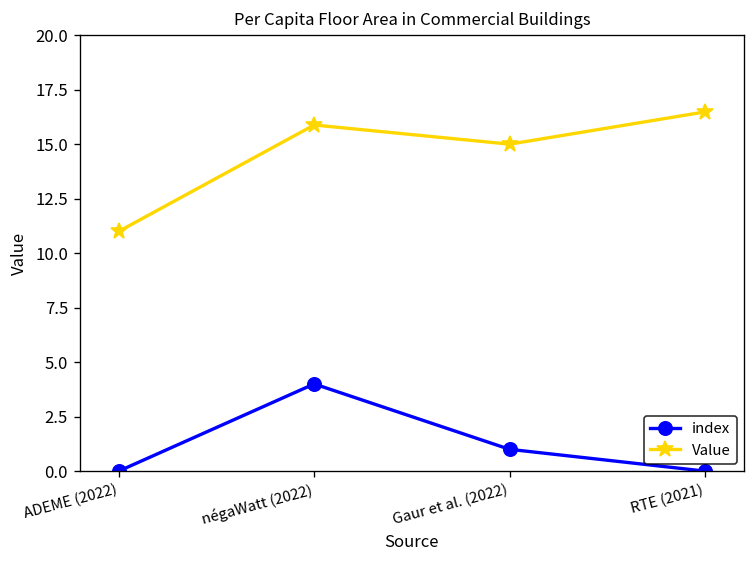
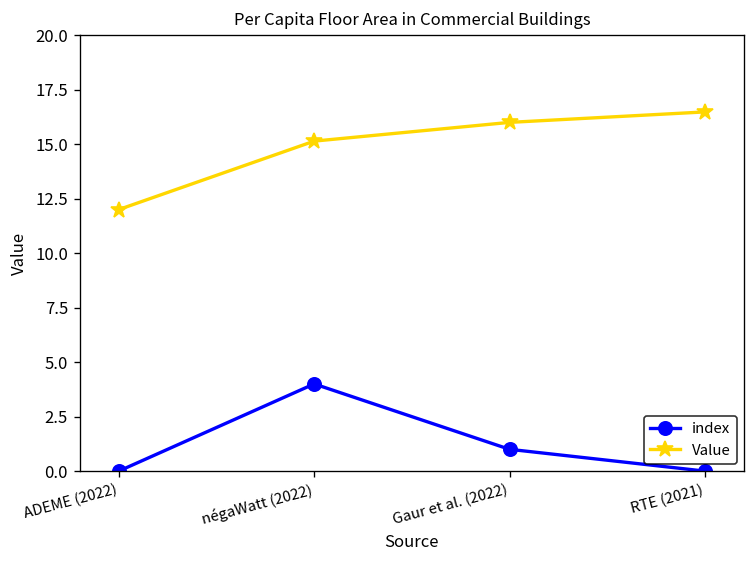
  {
    "index": {
      "ADEME (2022)": 0.0,
      "négaWatt (2022)": 4.0,
      "Gaur et al. (2022)": 1.0,
      "RTE (2021)": 0.0
    },
    "Value": {
-     "ADEME (2022)": 11,
-     "négaWatt (2022)": 15.9,
-     "Gaur et al. (2022)": 15,
+     "ADEME (2022)": 12,
+     "négaWatt (2022)": 15.1,
+     "Gaur et al. (2022)": 16,
      "RTE (2021)": 16.5
    }
  }
